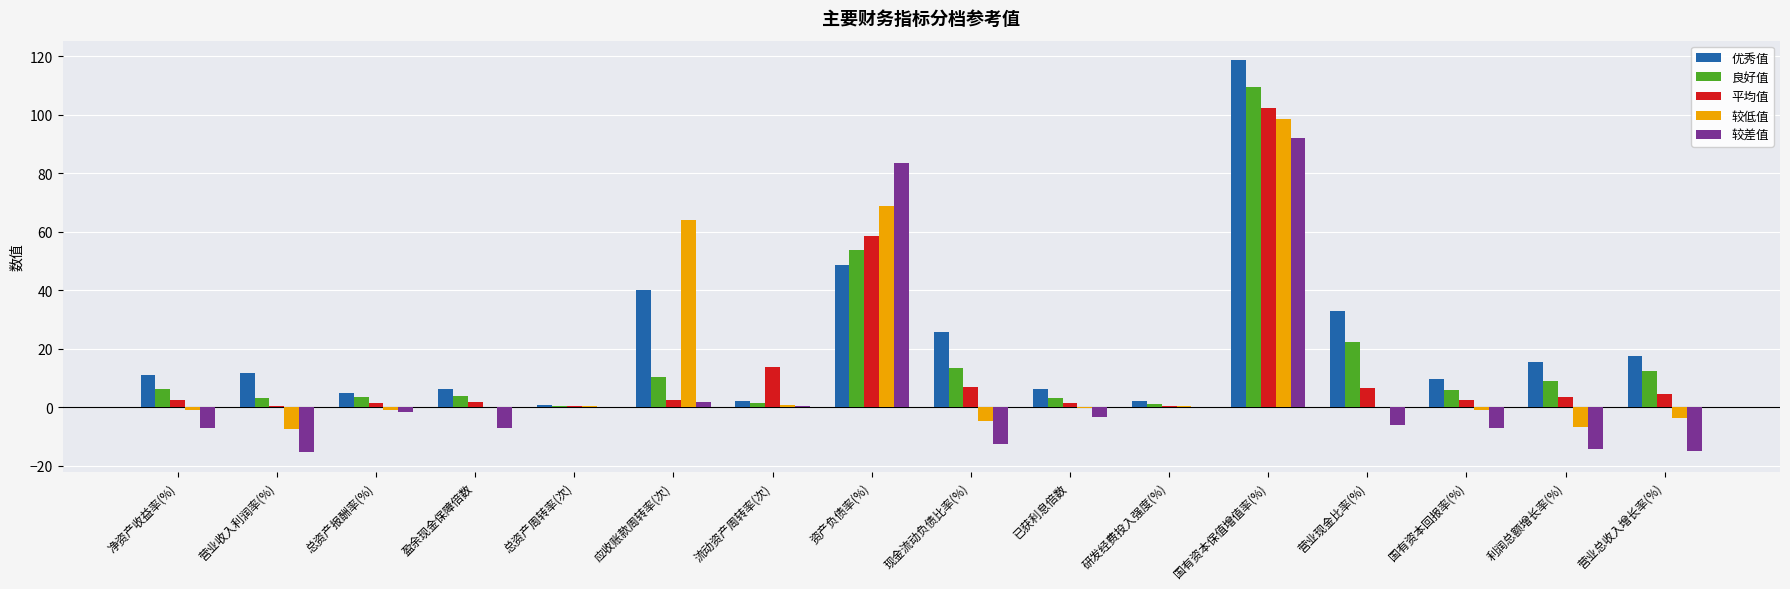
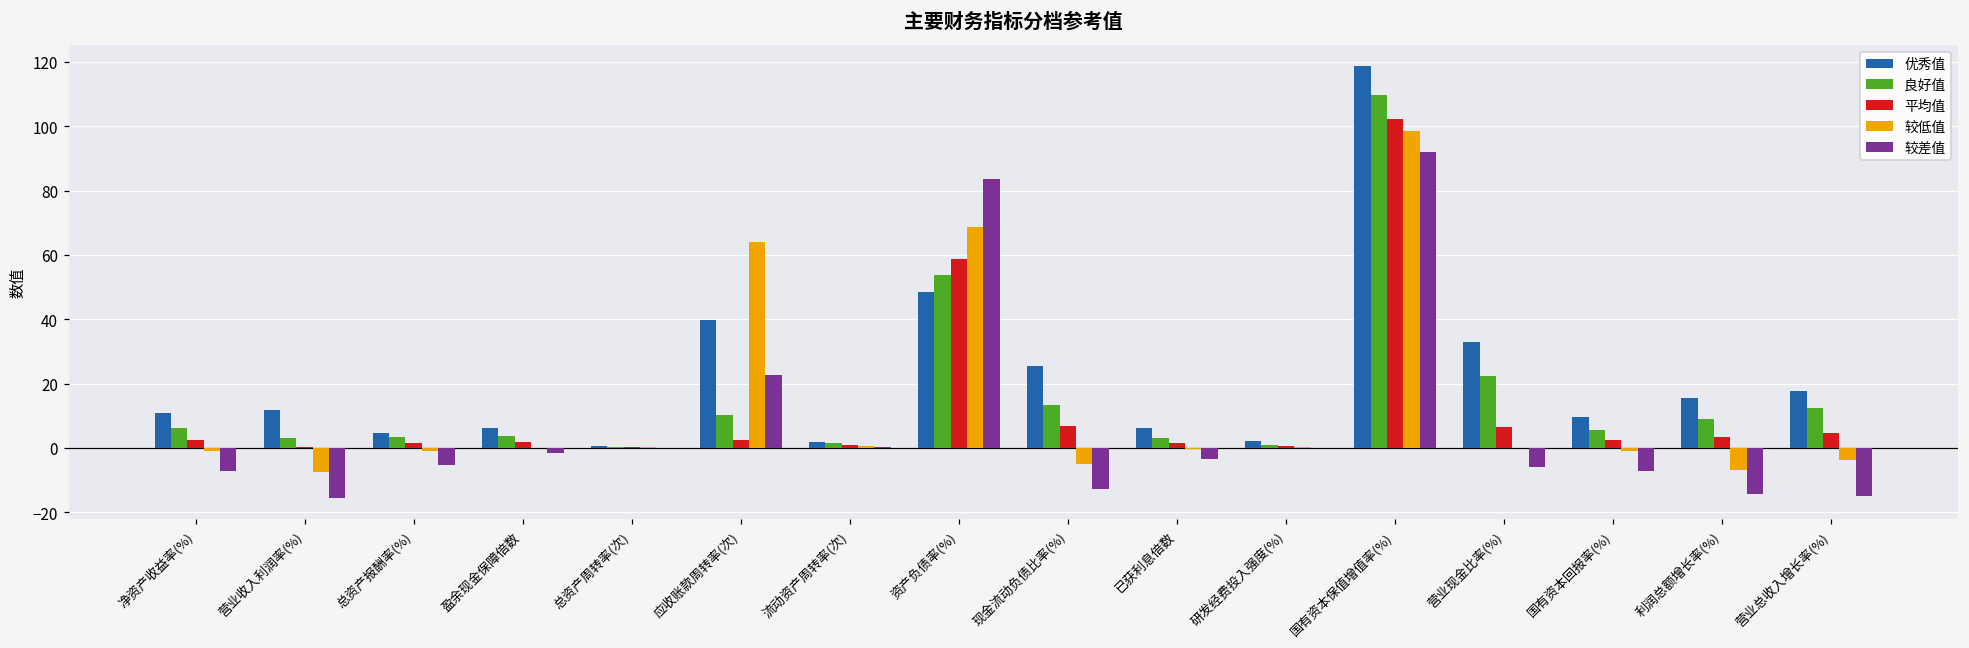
  {
    "优秀值": {
      "净资产收益率(%)": 11,
      "营业收入利润率(%)": 12,
      "总资产报酬率(%)": 5,
      "盈余现金保障倍数": 6,
      "应收账款周转率(次)": 40,
      "流动资产周转率(次)": 2,
      "资产负债率(%)": 49,
      "现金流动负债比率(%)": 26,
      "已获利息倍数": 6,
      "研发经费投入强度(%)": 2,
      "国有资本保值增值率(%)": 119,
      "营业现金比率(%)": 33,
      "国有资本回报率(%)": 10,
      "利润总额增长率(%)": 15,
      "营业总收入增长率(%)": 18
    },
    "良好值": {
      "净资产收益率(%)": 6,
      "营业收入利润率(%)": 3,
      "总资产报酬率(%)": 3,
      "盈余现金保障倍数": 4,
      "应收账款周转率(次)": 10,
      "流动资产周转率(次)": 2,
      "资产负债率(%)": 54,
      "现金流动负债比率(%)": 13,
      "已获利息倍数": 3,
      "研发经费投入强度(%)": 1,
      "国有资本保值增值率(%)": 110,
      "营业现金比率(%)": 22,
      "国有资本回报率(%)": 6,
      "利润总额增长率(%)": 9,
      "营业总收入增长率(%)": 12
    },
    "平均值": {
      "净资产收益率(%)": 2,
      "总资产报酬率(%)": 1,
      "盈余现金保障倍数": 2,
      "应收账款周转率(次)": 3,
-     "流动资产周转率(次)": 14,
+     "流动资产周转率(次)": 1,
      "资产负债率(%)": 59,
      "现金流动负债比率(%)": 7,
      "已获利息倍数": 1,
      "国有资本保值增值率(%)": 102,
      "营业现金比率(%)": 6,
      "国有资本回报率(%)": 2,
      "利润总额增长率(%)": 3,
      "营业总收入增长率(%)": 5
    },
    "较低值": {
      "净资产收益率(%)": -1,
      "营业收入利润率(%)": -8,
      "总资产报酬率(%)": -1,
      "应收账款周转率(次)": 64,
      "资产负债率(%)": 69,
      "现金流动负债比率(%)": -5,
      "国有资本保值增值率(%)": 99,
      "营业现金比率(%)": 0,
      "国有资本回报率(%)": -1,
      "利润总额增长率(%)": -7,
      "营业总收入增长率(%)": -4
    },
    "较差值": {
      "净资产收益率(%)": -7,
      "营业收入利润率(%)": -16,
-     "总资产报酬率(%)": -2,
-     "盈余现金保障倍数": -7,
-     "应收账款周转率(次)": 2,
+     "总资产报酬率(%)": -5,
+     "盈余现金保障倍数": -2,
+     "应收账款周转率(次)": 23,
      "资产负债率(%)": 84,
      "现金流动负债比率(%)": -13,
      "已获利息倍数": -3,
      "国有资本保值增值率(%)": 92,
      "营业现金比率(%)": -6,
      "国有资本回报率(%)": -7,
      "利润总额增长率(%)": -14,
      "营业总收入增长率(%)": -15
    }
  }
